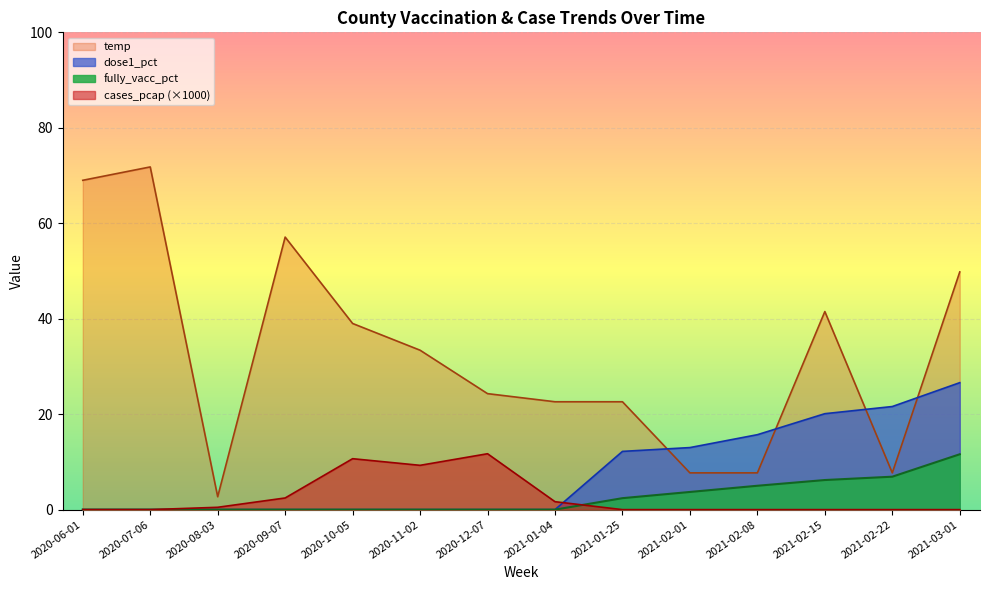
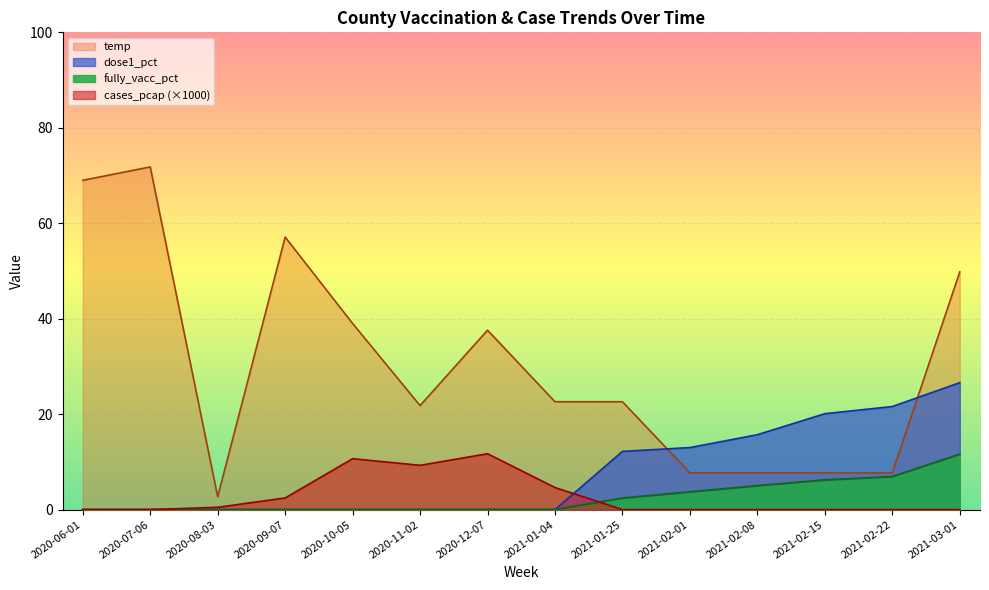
  {
    "temp": {
      "2020-06-01": 69,
      "2020-07-06": 72,
      "2020-08-03": 3,
      "2020-09-07": 57,
      "2020-10-05": 39,
-     "2020-11-02": 33,
-     "2020-12-07": 24,
+     "2020-11-02": 22,
+     "2020-12-07": 38,
      "2021-01-04": 23,
      "2021-01-25": 23,
      "2021-02-01": 8,
      "2021-02-08": 8,
-     "2021-02-15": 42,
+     "2021-02-15": 8,
      "2021-02-22": 8,
      "2021-03-01": 50
    },
    "dose1_pct": {
      "2021-01-25": 12,
      "2021-02-01": 13,
      "2021-02-08": 16,
      "2021-02-15": 20,
      "2021-02-22": 22,
      "2021-03-01": 27
    },
    "fully_vacc_pct": {
      "2021-01-25": 2,
      "2021-02-01": 4,
      "2021-02-08": 5,
      "2021-02-15": 6,
      "2021-02-22": 7,
      "2021-03-01": 12
    },
    "cases_pcap (×1000)": {
      "2020-09-07": 2,
      "2020-10-05": 11,
      "2020-11-02": 9,
      "2020-12-07": 12,
-     "2021-01-04": 2,
+     "2021-01-04": 5,
      "2021-01-25": 0,
      "2021-02-01": 0,
      "2021-02-08": 0,
      "2021-02-15": 0,
      "2021-02-22": 0,
      "2021-03-01": 0
    }
  }
